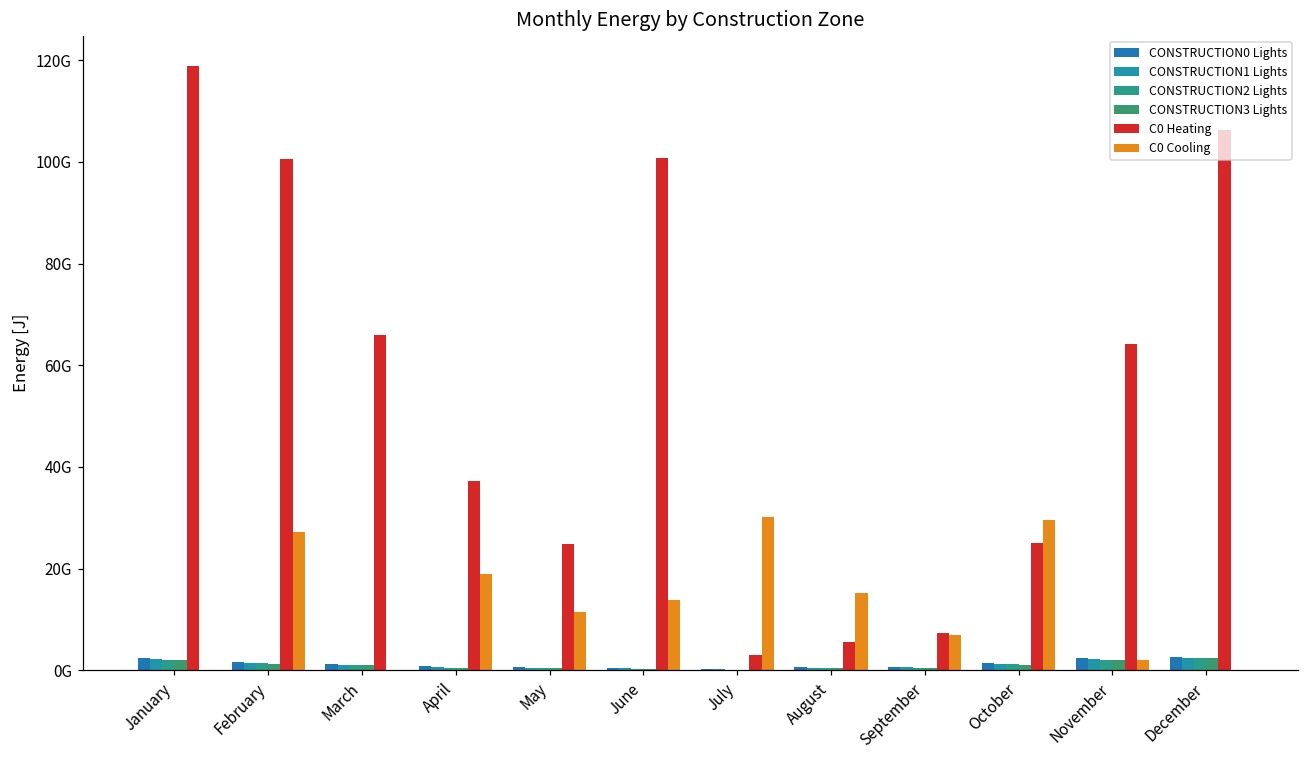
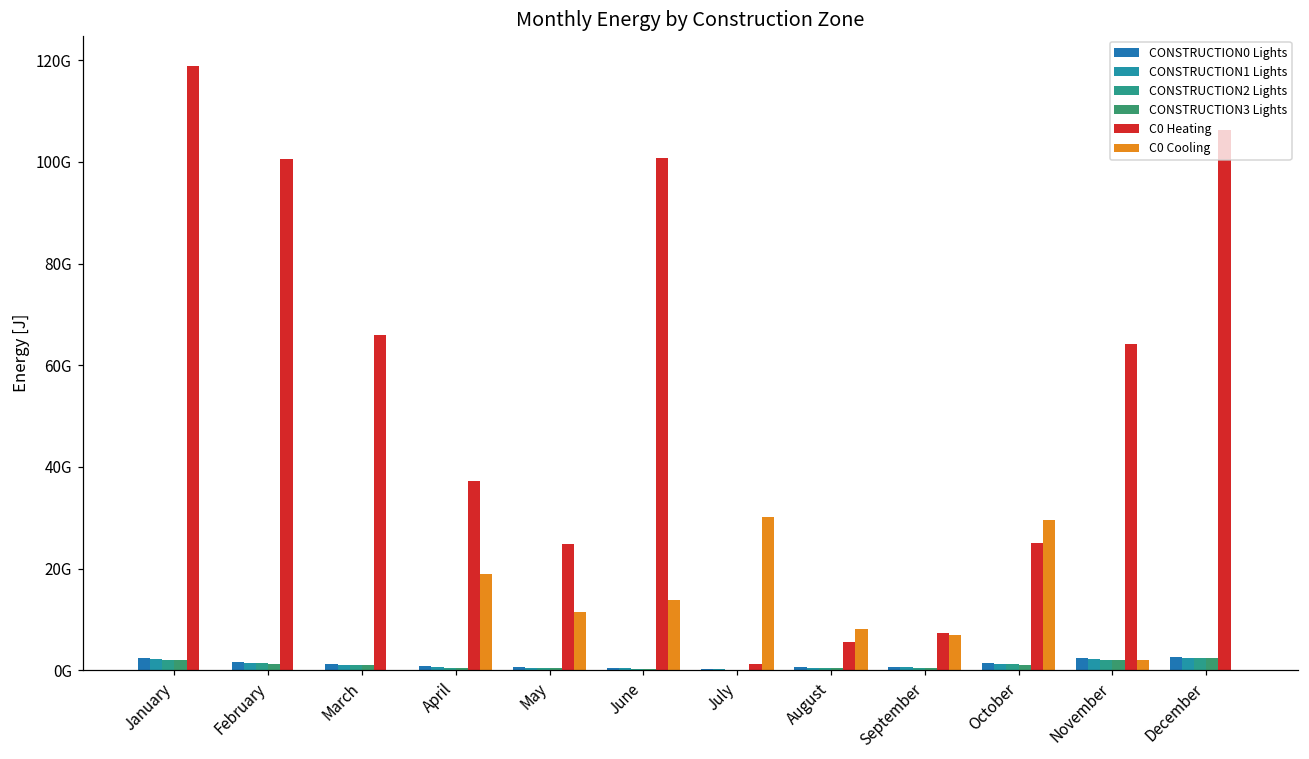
  {
    "C0 Heating": {
      "January": 119000000000,
      "February": 101000000000,
      "March": 66000000000,
      "April": 37000000000,
      "May": 25000000000,
      "June": 101000000000,
-     "July": 3000000000,
+     "July": 1000000000,
      "August": 6000000000,
      "September": 7000000000,
      "October": 25000000000,
      "November": 64000000000
    },
    "C0 Cooling": {
-     "February": 27000000000,
+     "February": 0,
      "April": 19000000000,
      "May": 11000000000,
      "June": 14000000000,
      "July": 30000000000,
-     "August": 15000000000,
+     "August": 8000000000,
      "September": 7000000000,
      "October": 30000000000,
      "November": 2000000000
    }
  }
